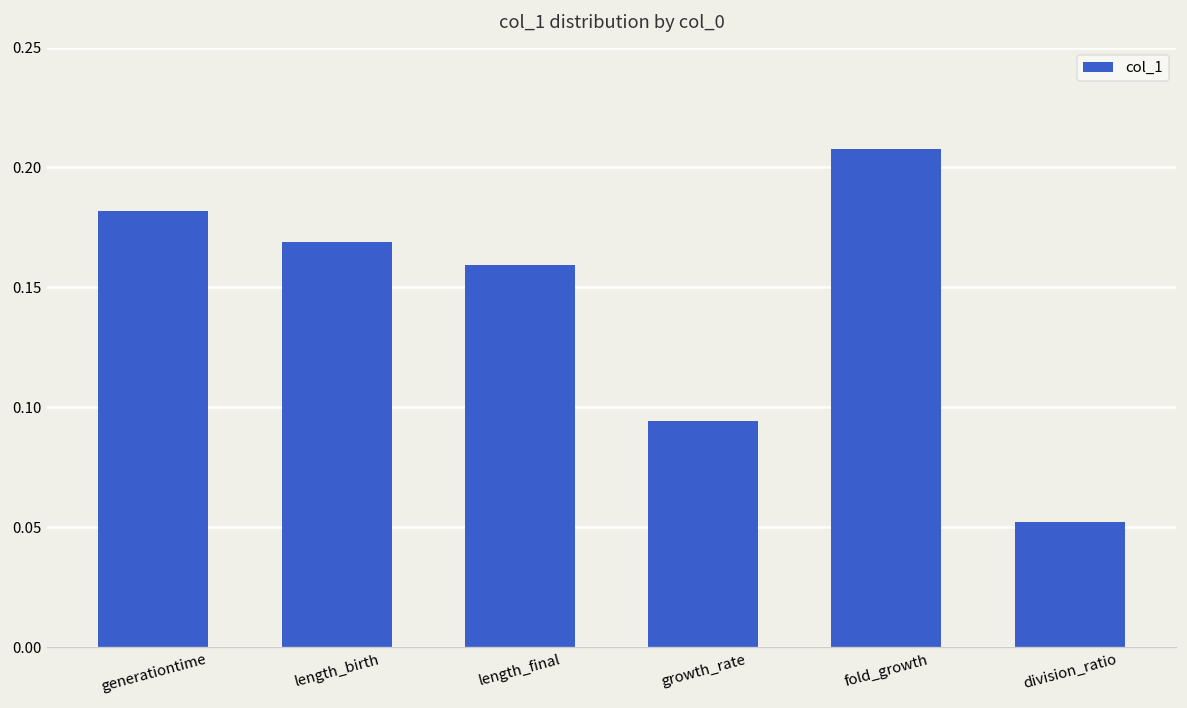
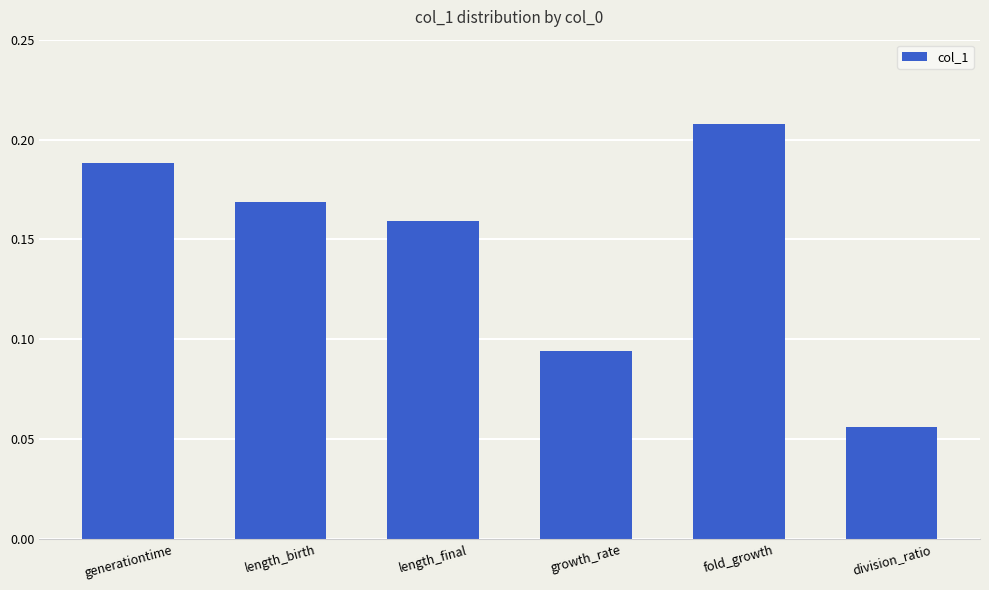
  {
-   "generationtime": 0.182,
+   "generationtime": 0.188,
    "length_birth": 0.169,
    "length_final": 0.159,
    "growth_rate": 0.094,
    "fold_growth": 0.208,
-   "division_ratio": 0.052
+   "division_ratio": 0.056
  }
